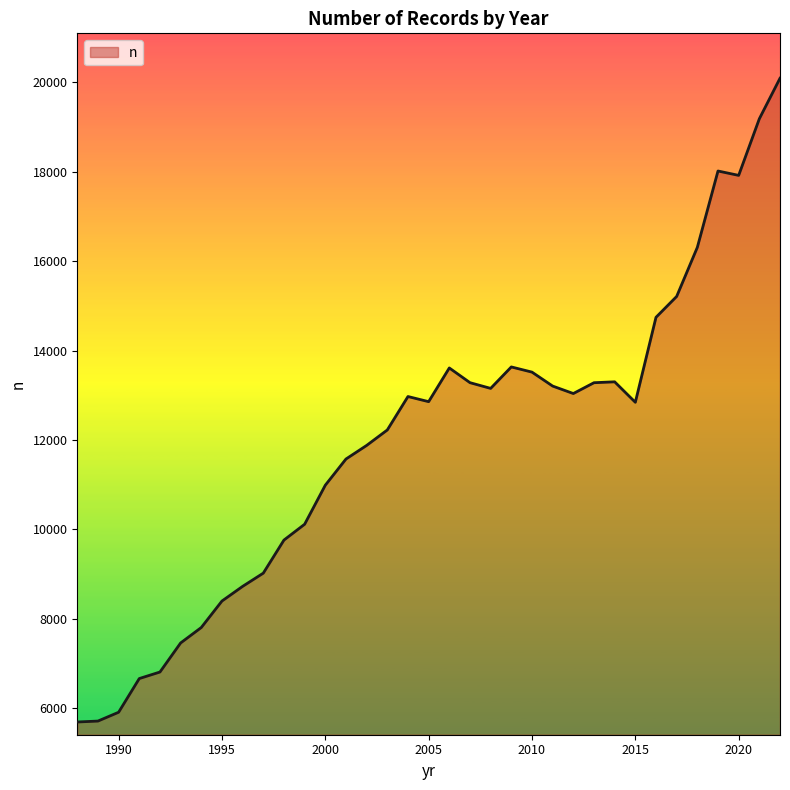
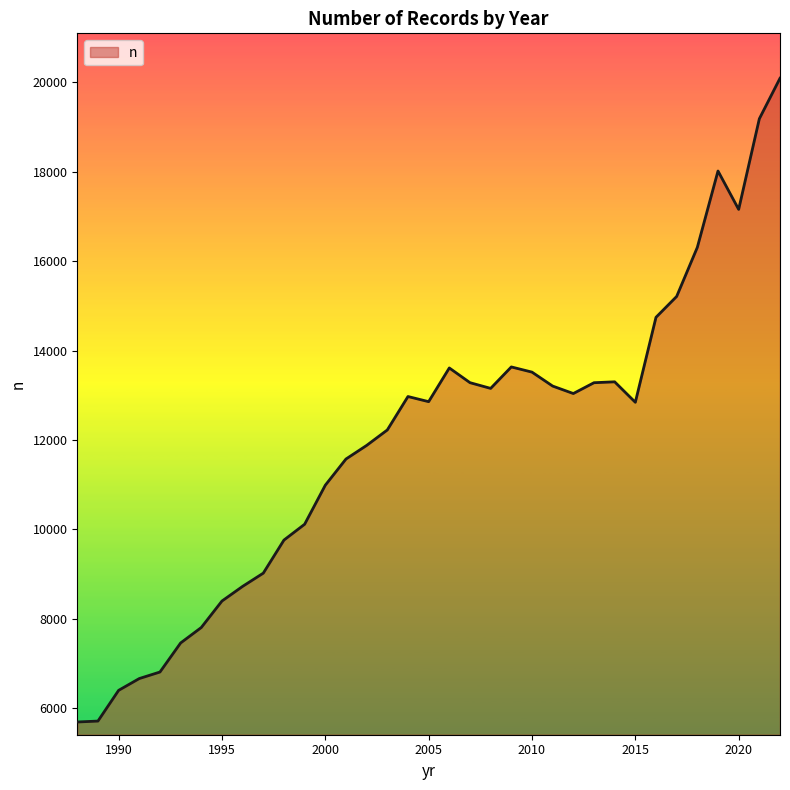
  {
-   "1990": 5900,
+   "1990": 6400,
    "1995": 8400,
    "2000": 11000,
    "2005": 12900,
    "2010": 13500,
    "2015": 12800,
-   "2020": 17900
+   "2020": 17200
  }
